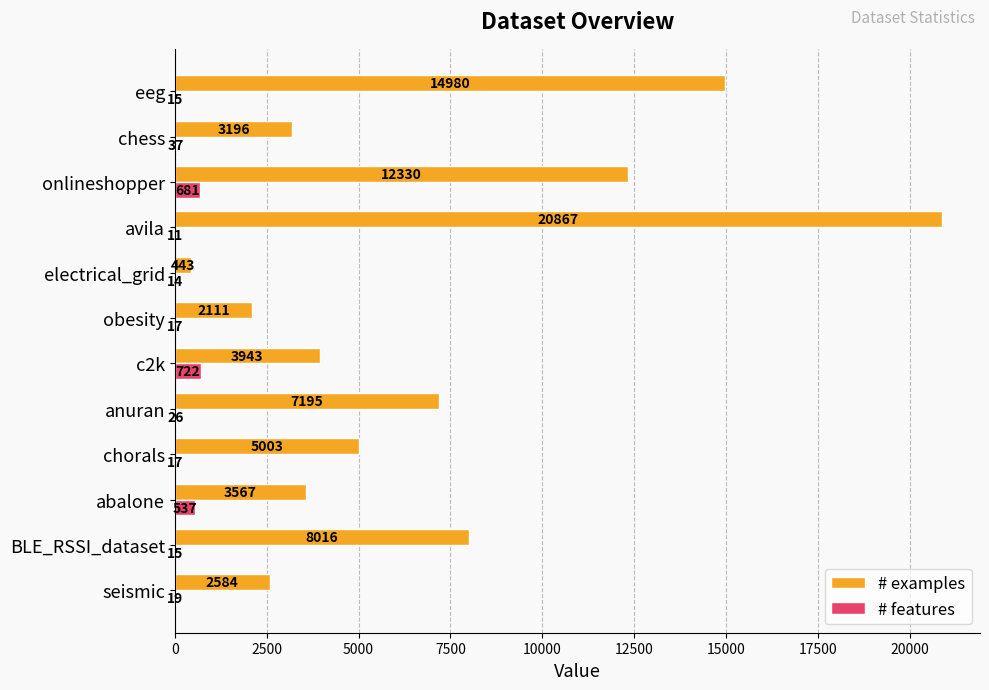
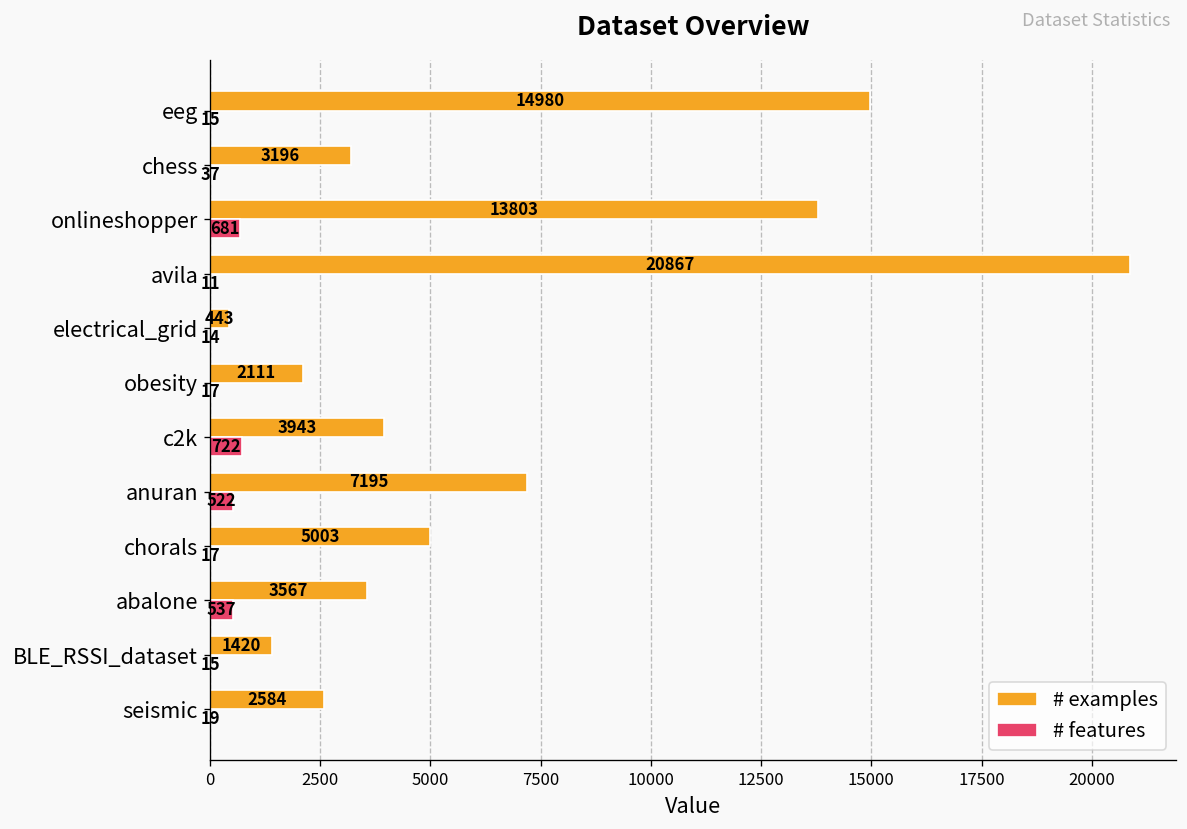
  {
    "# examples": {
      "eeg": 14980,
      "chess": 3196,
-     "onlineshopper": 12330,
+     "onlineshopper": 13803,
      "avila": 20867,
      "electrical_grid": 443,
      "obesity": 2111,
      "c2k": 3943,
      "anuran": 7195,
      "chorals": 5003,
      "abalone": 3567,
-     "BLE_RSSI_dataset": 8016,
+     "BLE_RSSI_dataset": 1420,
      "seismic": 2584
    },
    "# features": {
      "eeg": 15,
      "chess": 37,
      "onlineshopper": 681,
      "avila": 11,
      "electrical_grid": 14,
      "obesity": 17,
      "c2k": 722,
-     "anuran": 26,
+     "anuran": 522,
      "chorals": 17,
      "abalone": 537,
      "BLE_RSSI_dataset": 15,
      "seismic": 19
    }
  }
